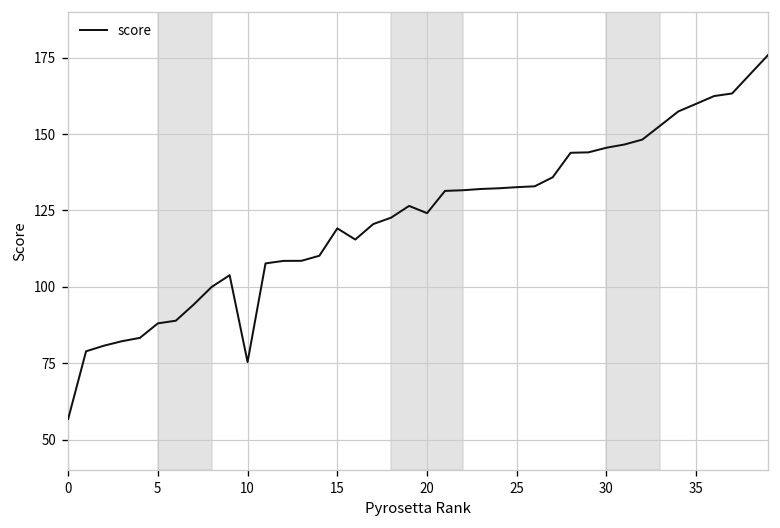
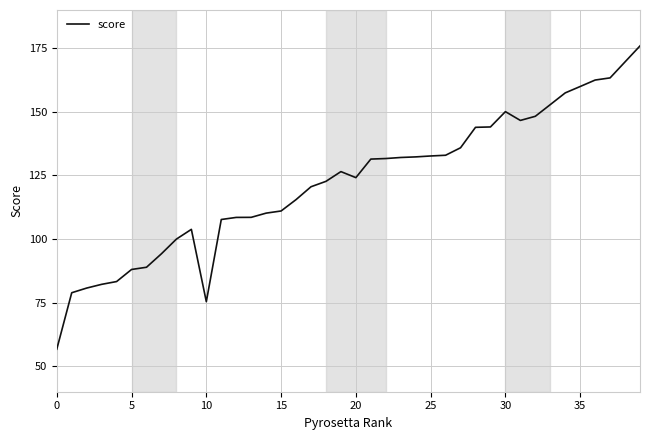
  {
    "0": 57,
    "5": 88,
    "10": 75,
-   "15": 119,
+   "15": 111,
    "20": 124,
    "25": 133,
-   "30": 146,
+   "30": 150,
    "35": 160
  }
